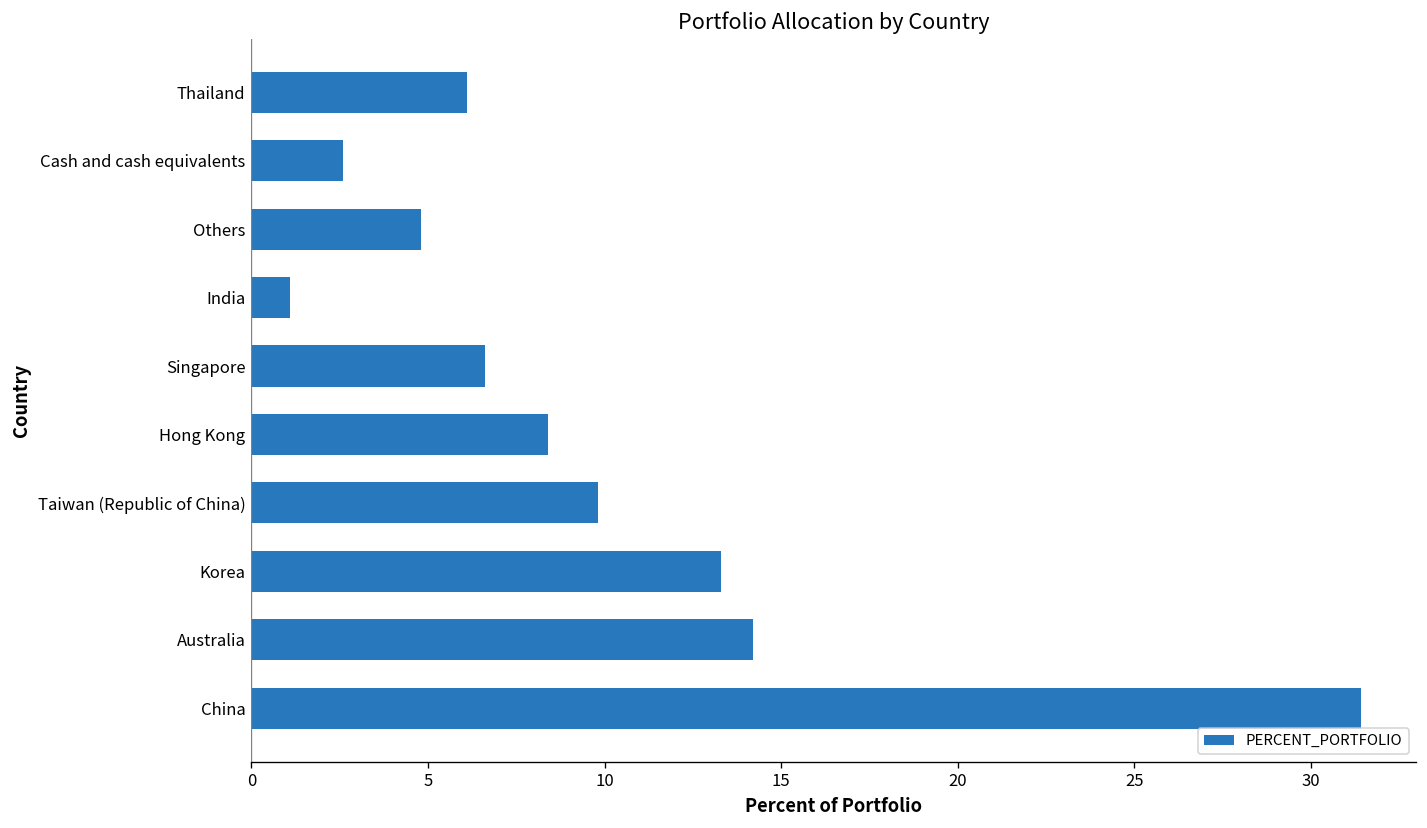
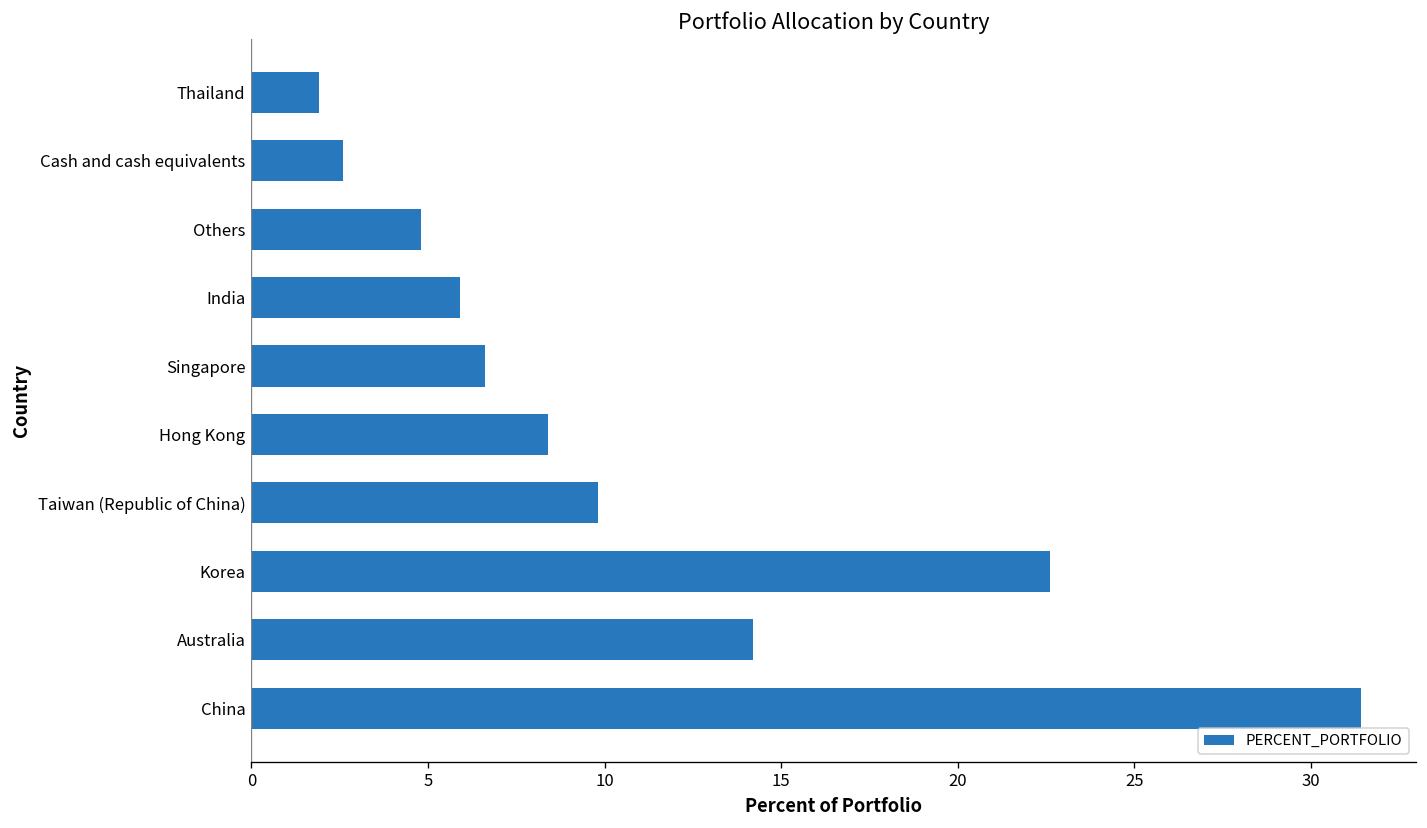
  {
-   "Thailand": 6.1,
+   "Thailand": 1.9,
    "Cash and cash equivalents": 2.6,
    "Others": 4.8,
-   "India": 1.1,
+   "India": 5.9,
    "Singapore": 6.6,
    "Hong Kong": 8.4,
    "Taiwan (Republic of China)": 9.8,
-   "Korea": 13.3,
+   "Korea": 22.6,
    "Australia": 14.2,
    "China": 31.4
  }
